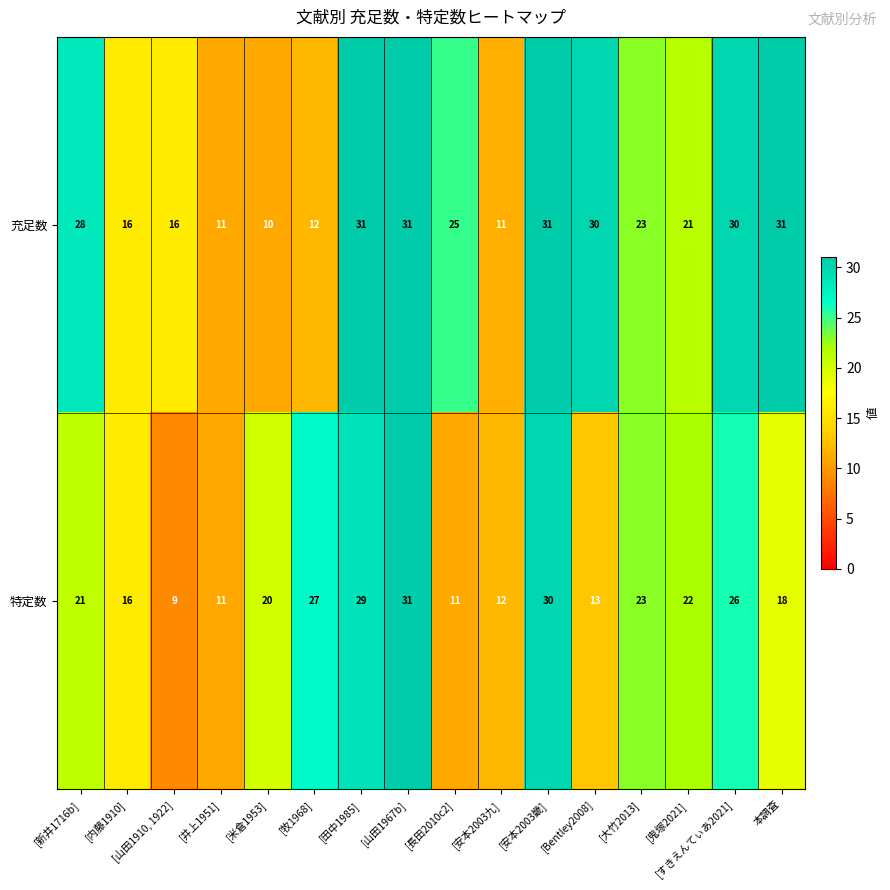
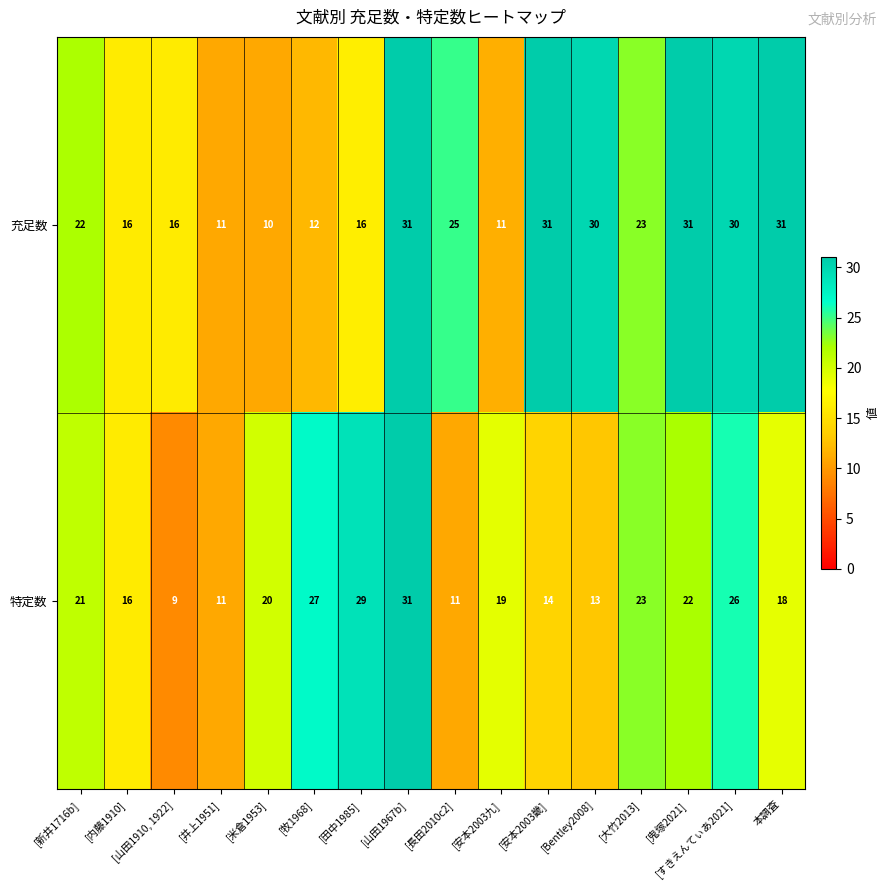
  {
    "充足数": {
-     "[新井1716b]": 28,
+     "[新井1716b]": 22,
      "[内藤1910]": 16,
      "[山田1910, 1922]": 16,
      "[井上1951]": 11,
      "[米倉1953]": 10,
      "[牧1968]": 12,
-     "[田中1985]": 31,
+     "[田中1985]": 16,
      "[山田1967b]": 31,
      "[長田2010c2]": 25,
      "[安本2003九]": 11,
      "[安本2003畿]": 31,
      "[Bentley2008]": 30,
      "[大竹2013]": 23,
-     "[鬼塚2021]": 21,
+     "[鬼塚2021]": 31,
      "[すきえんてぃあ2021]": 30,
      "本調査": 31
    },
    "特定数": {
      "[新井1716b]": 21,
      "[内藤1910]": 16,
      "[山田1910, 1922]": 9,
      "[井上1951]": 11,
      "[米倉1953]": 20,
      "[牧1968]": 27,
      "[田中1985]": 29,
      "[山田1967b]": 31,
      "[長田2010c2]": 11,
-     "[安本2003九]": 12,
-     "[安本2003畿]": 30,
+     "[安本2003九]": 19,
+     "[安本2003畿]": 14,
      "[Bentley2008]": 13,
      "[大竹2013]": 23,
      "[鬼塚2021]": 22,
      "[すきえんてぃあ2021]": 26,
      "本調査": 18
    }
  }
